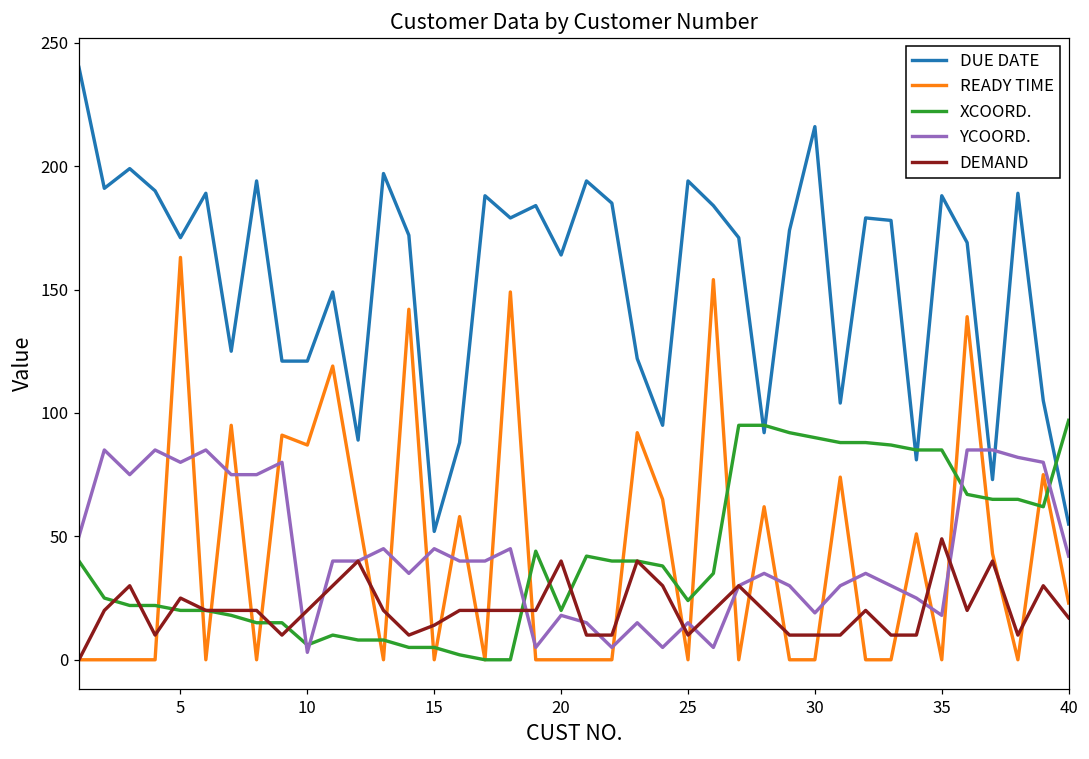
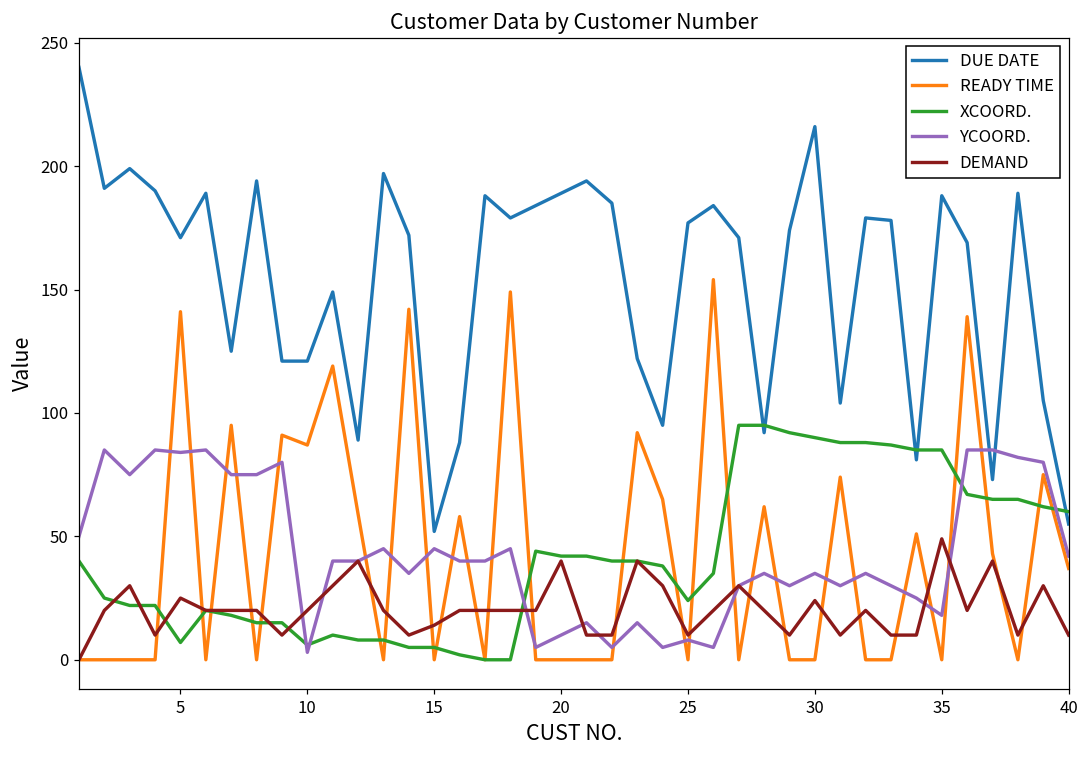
  {
    "DUE DATE": {
      "5": 171,
      "10": 121,
      "15": 52,
-     "20": 164,
-     "25": 194,
+     "20": 189,
+     "25": 177,
      "30": 216,
      "35": 188,
      "40": 55
    },
    "READY TIME": {
-     "5": 163,
+     "5": 141,
      "10": 87,
      "15": 0,
      "20": 0,
      "25": 0,
      "30": 0,
      "35": 0,
-     "40": 23
+     "40": 37
    },
    "XCOORD.": {
-     "5": 20,
+     "5": 7,
      "10": 6,
      "15": 5,
-     "20": 20,
+     "20": 42,
      "25": 24,
      "30": 90,
      "35": 85,
-     "40": 97
+     "40": 60
    },
    "YCOORD.": {
-     "5": 80,
+     "5": 84,
      "10": 3,
      "15": 45,
-     "20": 18,
-     "25": 15,
-     "30": 19,
+     "20": 10,
+     "25": 8,
+     "30": 35,
      "35": 18,
      "40": 42
    },
    "DEMAND": {
      "5": 25,
      "10": 20,
      "15": 14,
      "20": 40,
      "25": 10,
-     "30": 10,
+     "30": 24,
      "35": 49,
-     "40": 17
+     "40": 10
    }
  }
